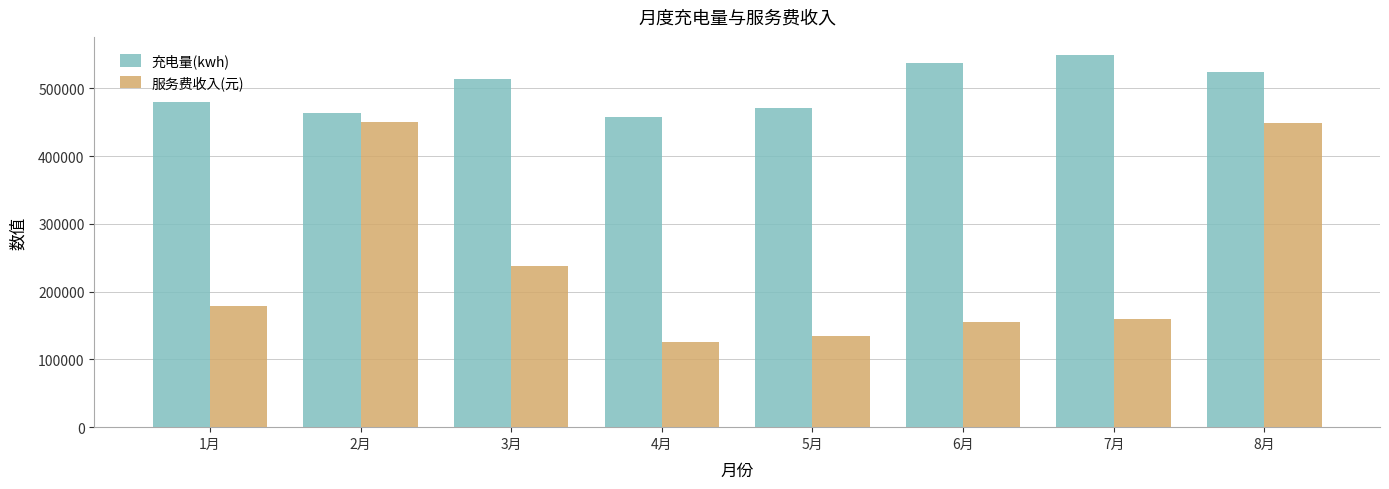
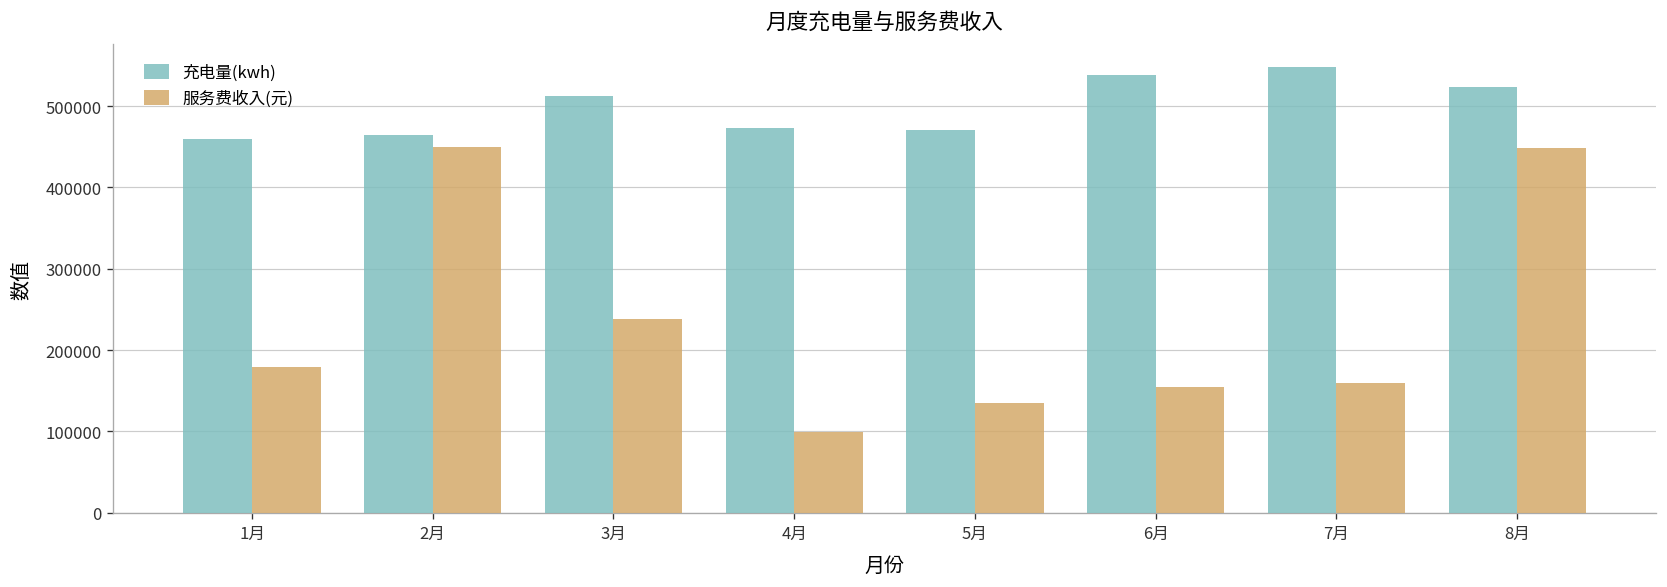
  {
    "充电量(kwh)": {
-     "1月": 480000,
+     "1月": 460000,
      "2月": 460000,
      "3月": 510000,
-     "4月": 460000,
+     "4月": 470000,
      "5月": 470000,
      "6月": 540000,
      "7月": 550000,
      "8月": 520000
    },
    "服务费收入(元)": {
      "1月": 180000,
      "2月": 450000,
      "3月": 240000,
-     "4月": 130000,
+     "4月": 100000,
      "5月": 130000,
      "6月": 150000,
      "7月": 160000,
      "8月": 450000
    }
  }
